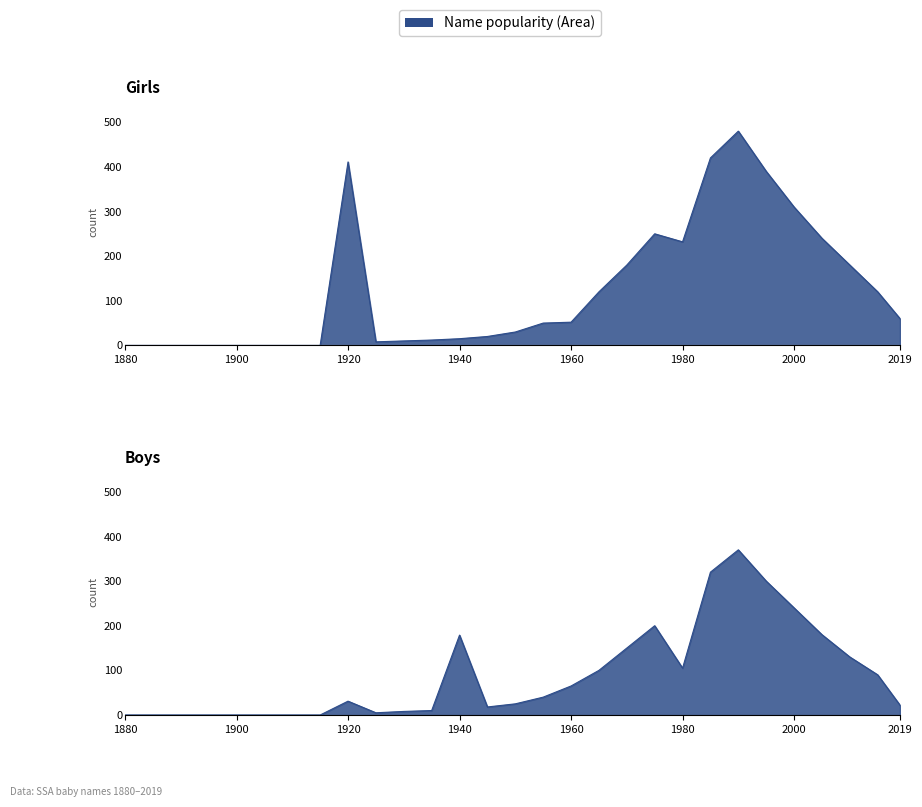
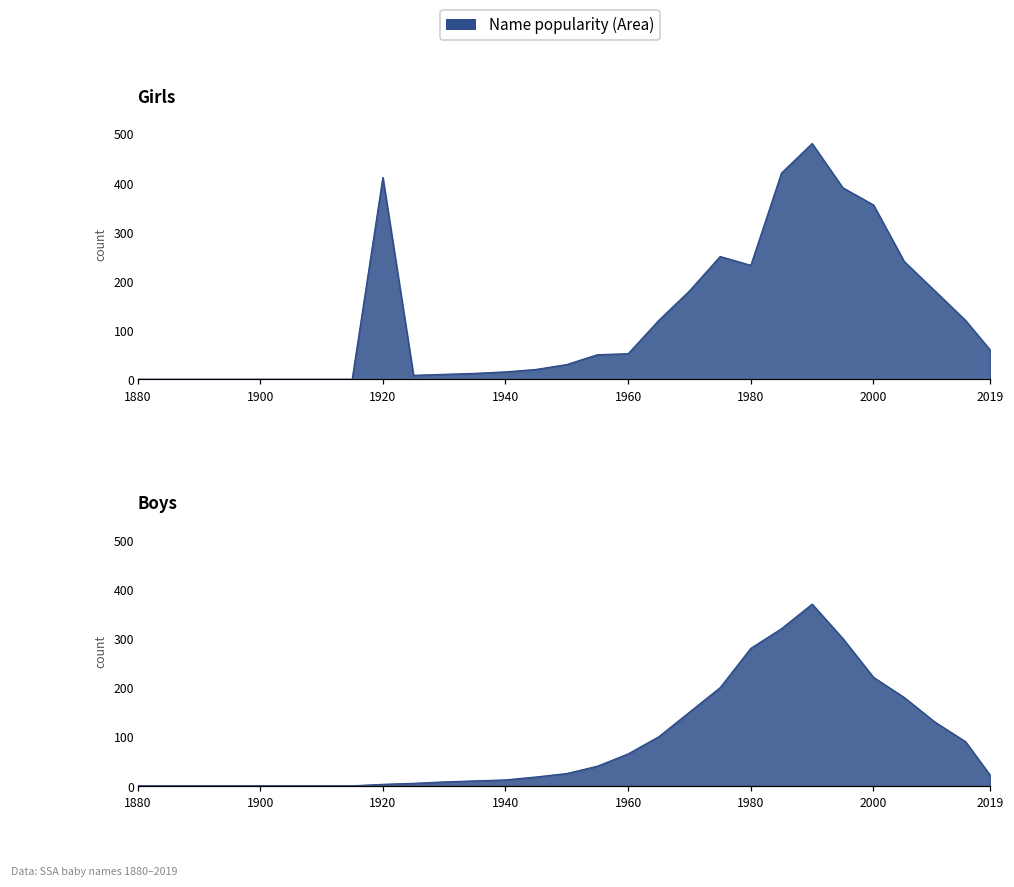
  {
    "Girls": {
      "1880": 0,
      "1900": 0,
      "1920": 410,
      "1940": 20,
      "1960": 50,
      "1980": 230,
-     "2000": 310,
+     "2000": 360,
      "2019": 60
    },
    "Boys": {
      "1880": 0,
      "1900": 0,
-     "1920": 30,
-     "1940": 180,
+     "1920": 0,
+     "1940": 10,
      "1960": 70,
-     "1980": 110,
-     "2000": 240,
+     "1980": 280,
+     "2000": 220,
      "2019": 20
    }
  }
